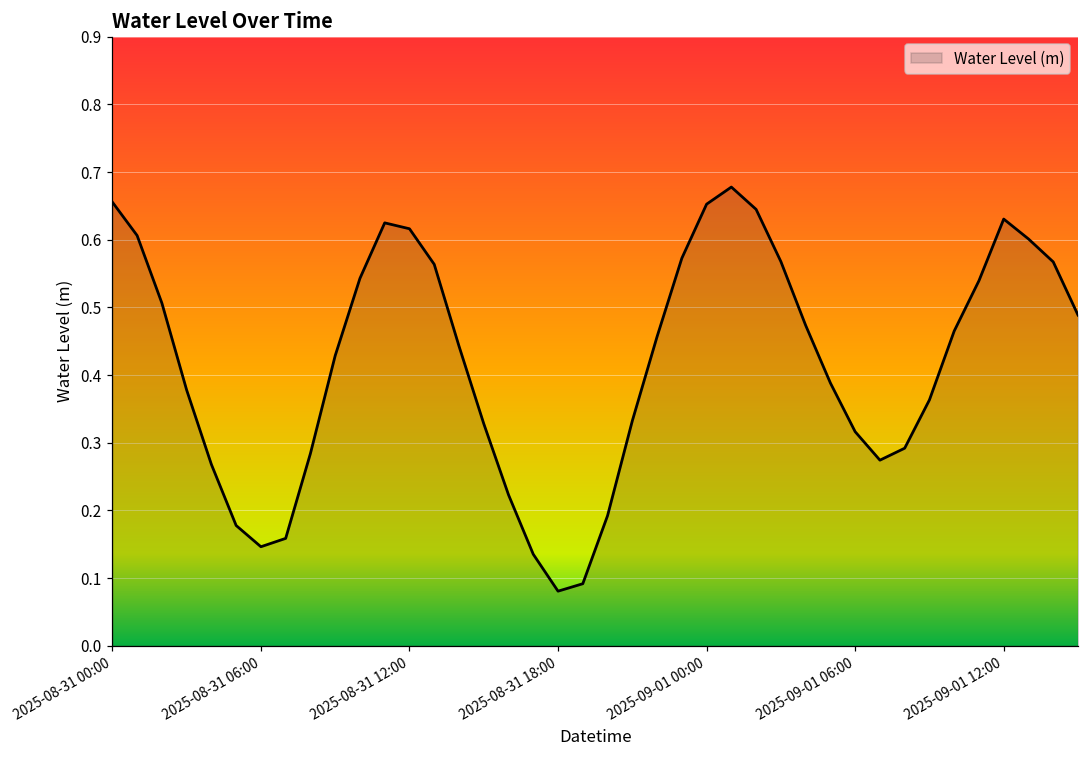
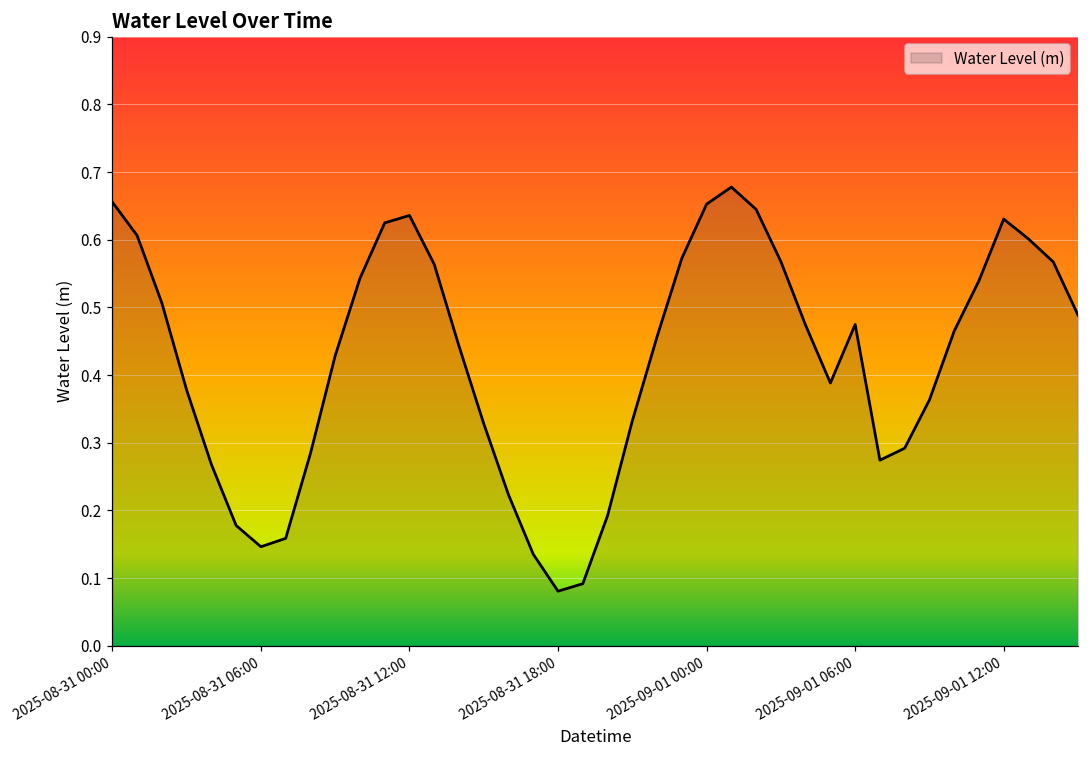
  {
    "2025-08-31 00:00": 0.66,
    "2025-08-31 06:00": 0.15,
-   "2025-08-31 12:00": 0.62,
+   "2025-08-31 12:00": 0.64,
    "2025-08-31 18:00": 0.08,
    "2025-09-01 00:00": 0.65,
-   "2025-09-01 06:00": 0.32,
+   "2025-09-01 06:00": 0.47,
    "2025-09-01 12:00": 0.63
  }
